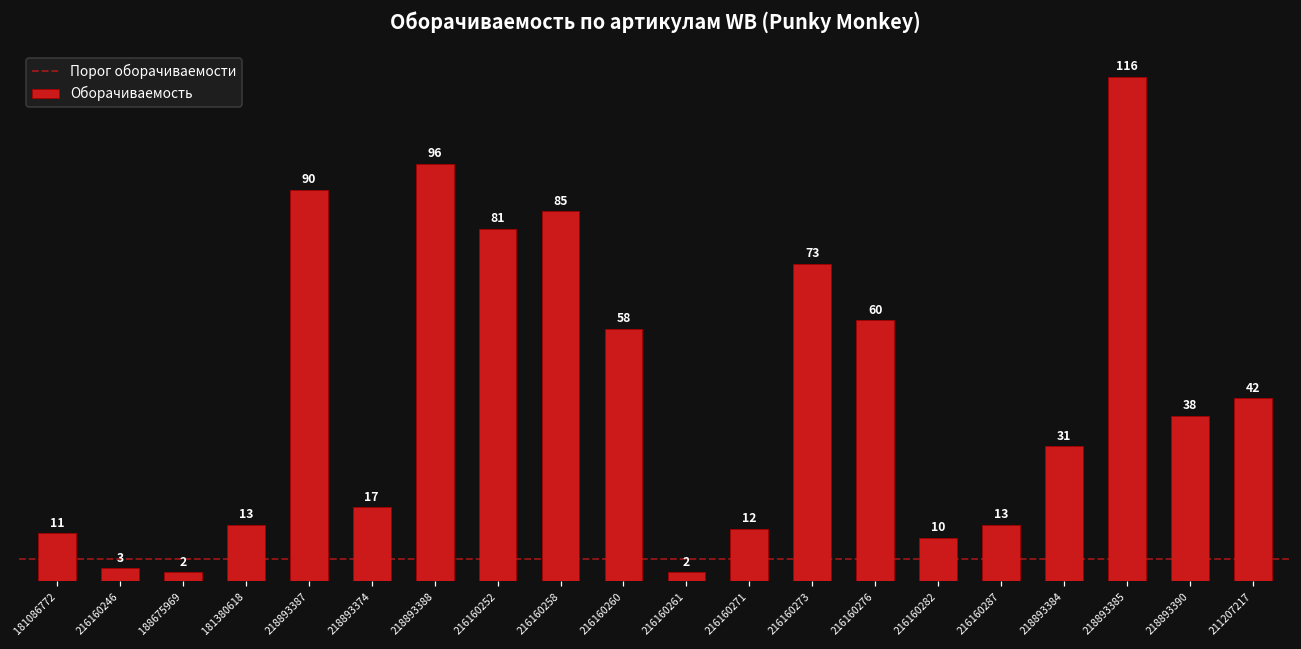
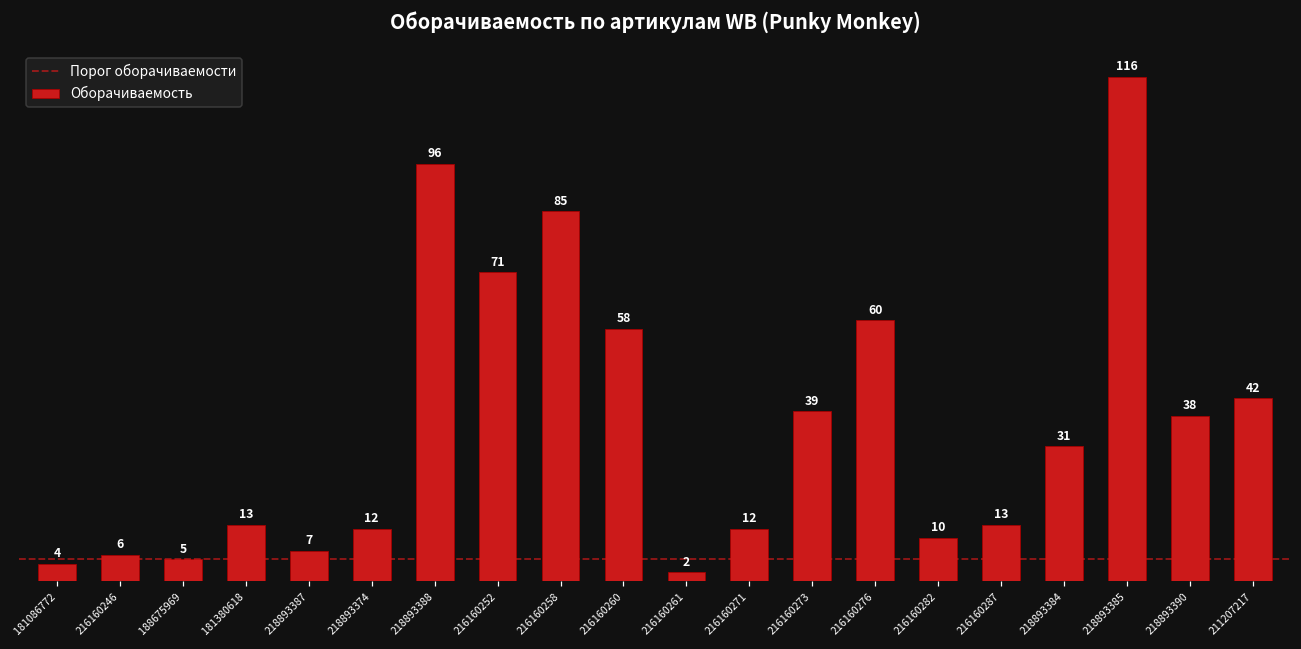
  {
-   "181086772": 11,
-   "216160246": 3,
-   "188675969": 2,
+   "181086772": 4,
+   "216160246": 6,
+   "188675969": 5,
    "181380618": 13,
-   "218893387": 90,
-   "218893374": 17,
+   "218893387": 7,
+   "218893374": 12,
    "218893388": 96,
-   "216160252": 81,
+   "216160252": 71,
    "216160258": 85,
    "216160260": 58,
    "216160261": 2,
    "216160271": 12,
-   "216160273": 73,
+   "216160273": 39,
    "216160276": 60,
    "216160282": 10,
    "216160287": 13,
    "218893384": 31,
    "218893385": 116,
    "218893390": 38,
    "211207217": 42
  }
